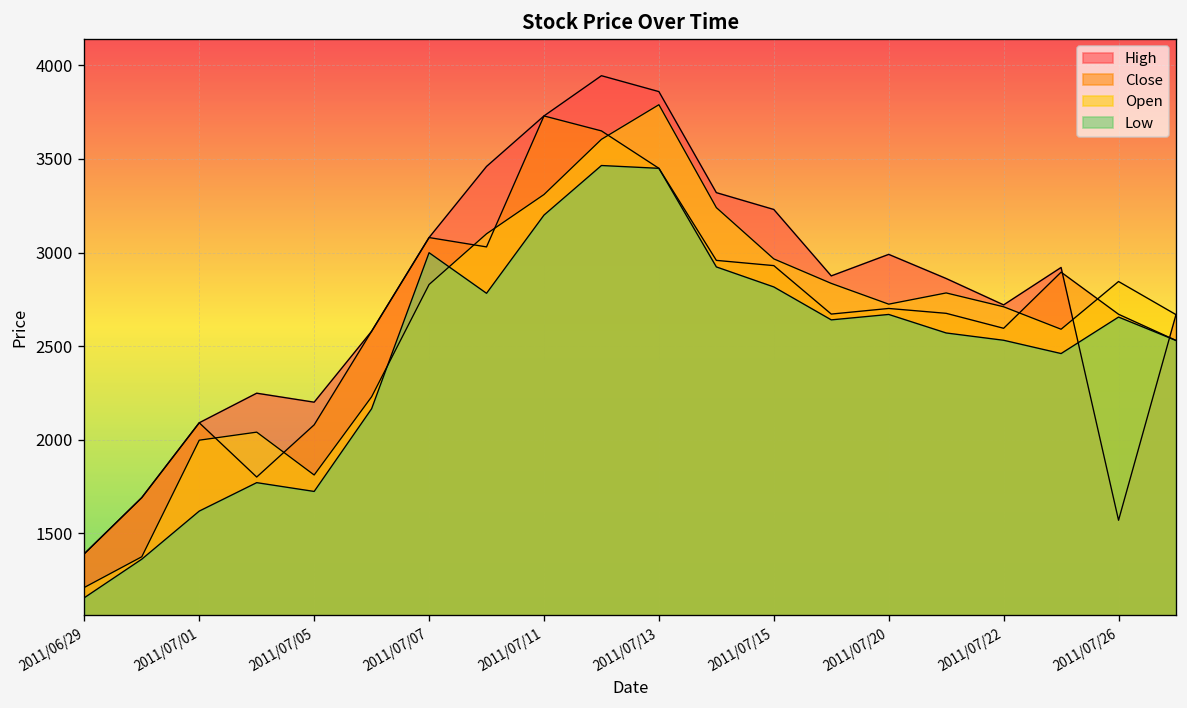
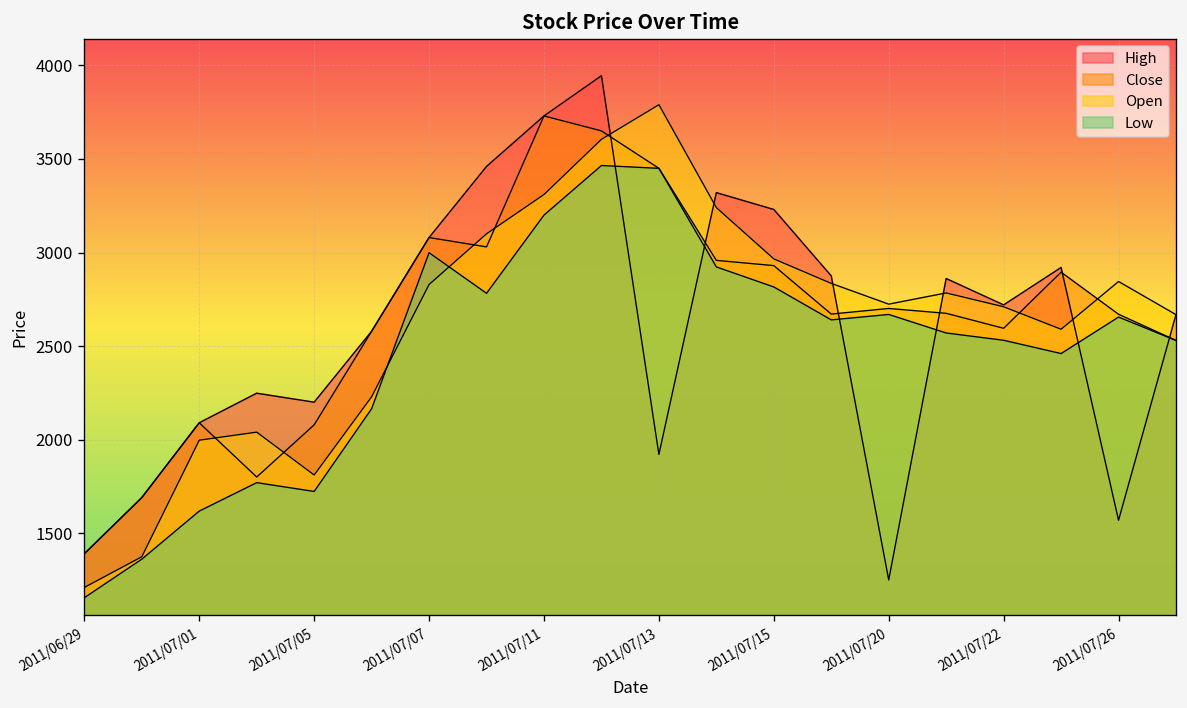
  {
    "High": {
      "2011/07/05": 2200,
-     "2011/07/13": 3860,
+     "2011/07/13": 1920,
      "2011/07/15": 3230,
-     "2011/07/20": 2990,
+     "2011/07/20": 1250,
      "2011/07/26": 1570
    },
    "Low": {
      "2011/06/29": 1160,
      "2011/07/01": 1620,
      "2011/07/05": 1720,
      "2011/07/07": 3000,
      "2011/07/11": 3200,
      "2011/07/15": 2820,
      "2011/07/20": 2670,
      "2011/07/22": 2530
    }
  }
